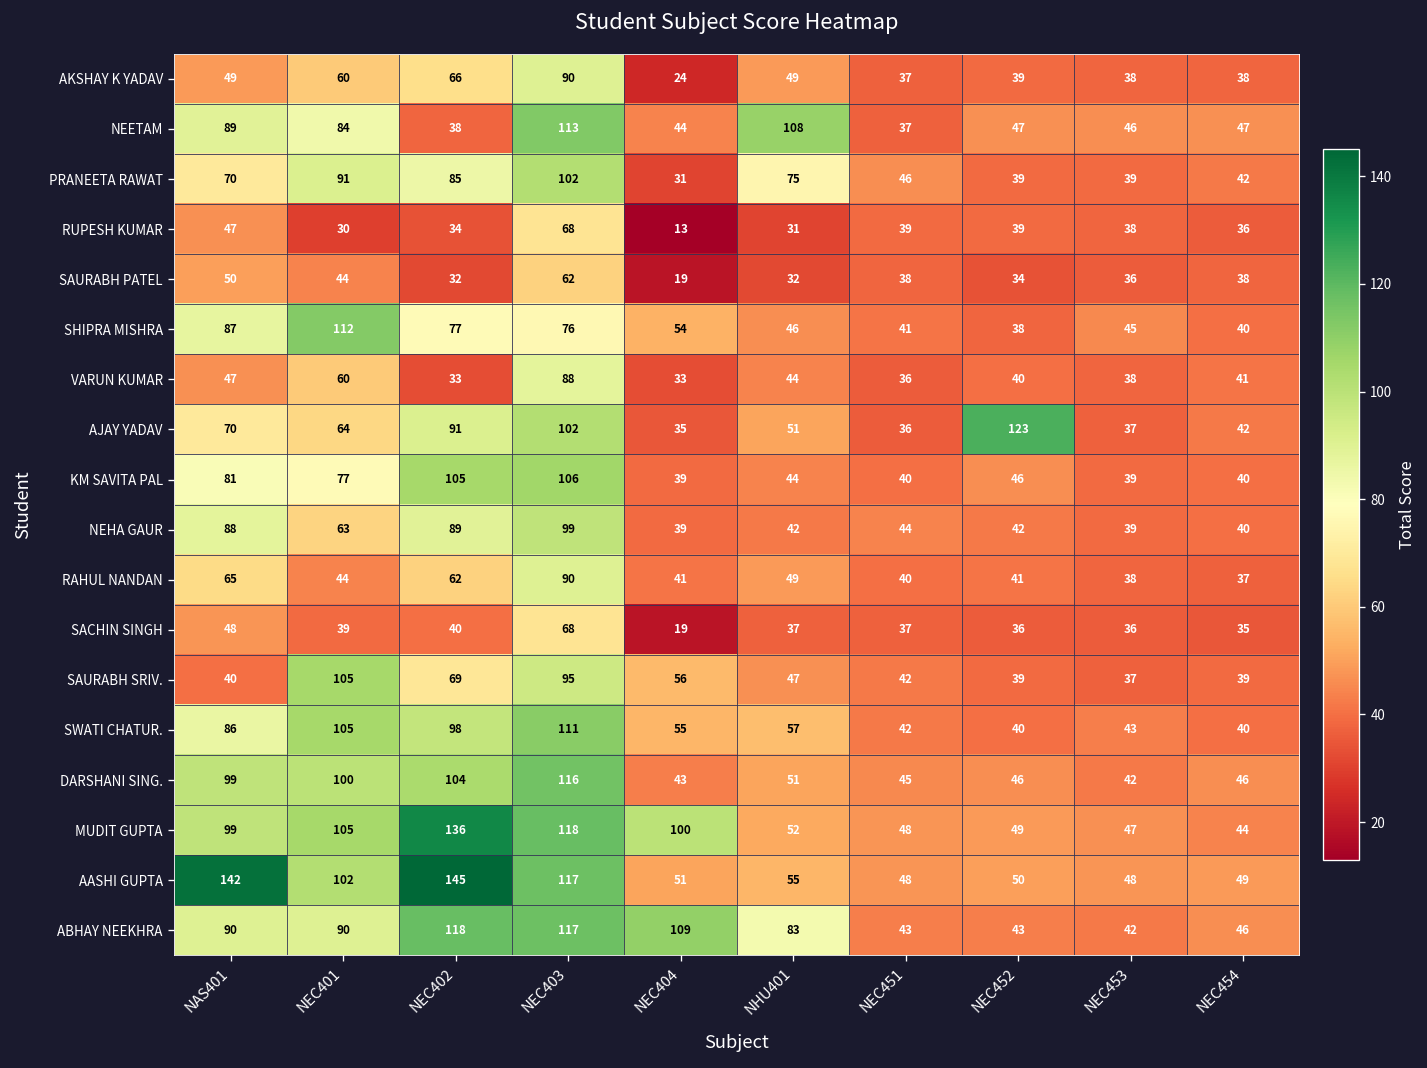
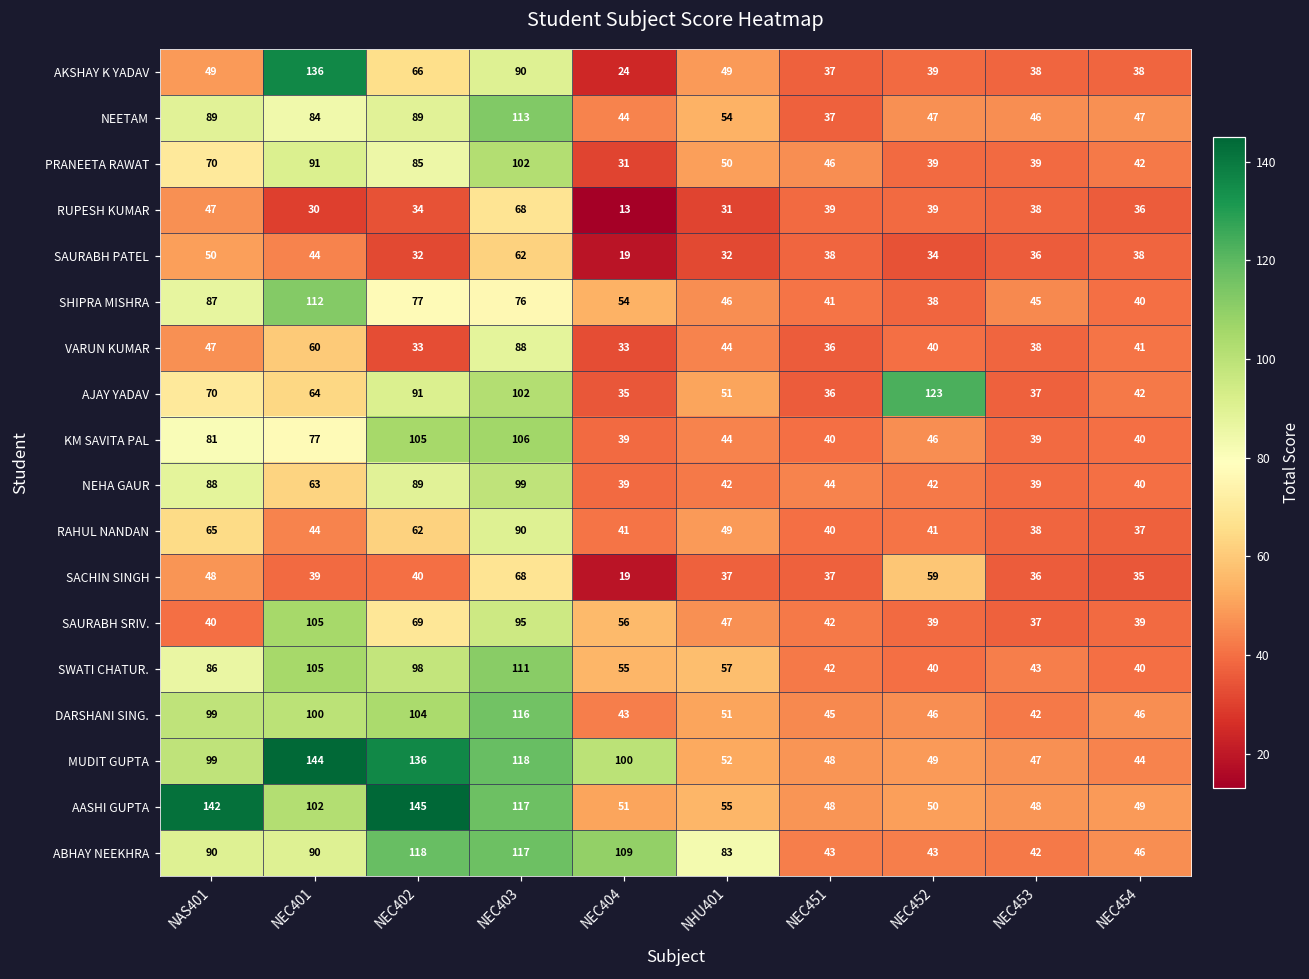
  {
    "AKSHAY K YADAV": {
      "NAS401": 49,
-     "NEC401": 60,
+     "NEC401": 136,
      "NEC402": 66,
      "NEC403": 90,
      "NEC404": 24,
      "NHU401": 49,
      "NEC451": 37,
      "NEC452": 39,
      "NEC453": 38,
      "NEC454": 38
    },
    "NEETAM": {
      "NAS401": 89,
      "NEC401": 84,
-     "NEC402": 38,
+     "NEC402": 89,
      "NEC403": 113,
      "NEC404": 44,
-     "NHU401": 108,
+     "NHU401": 54,
      "NEC451": 37,
      "NEC452": 47,
      "NEC453": 46,
      "NEC454": 47
    },
    "PRANEETA RAWAT": {
      "NAS401": 70,
      "NEC401": 91,
      "NEC402": 85,
      "NEC403": 102,
      "NEC404": 31,
-     "NHU401": 75,
+     "NHU401": 50,
      "NEC451": 46,
      "NEC452": 39,
      "NEC453": 39,
      "NEC454": 42
    },
    "RUPESH KUMAR": {
      "NAS401": 47,
      "NEC401": 30,
      "NEC402": 34,
      "NEC403": 68,
      "NEC404": 13,
      "NHU401": 31,
      "NEC451": 39,
      "NEC452": 39,
      "NEC453": 38,
      "NEC454": 36
    },
    "SAURABH PATEL": {
      "NAS401": 50,
      "NEC401": 44,
      "NEC402": 32,
      "NEC403": 62,
      "NEC404": 19,
      "NHU401": 32,
      "NEC451": 38,
      "NEC452": 34,
      "NEC453": 36,
      "NEC454": 38
    },
    "SHIPRA MISHRA": {
      "NAS401": 87,
      "NEC401": 112,
      "NEC402": 77,
      "NEC403": 76,
      "NEC404": 54,
      "NHU401": 46,
      "NEC451": 41,
      "NEC452": 38,
      "NEC453": 45,
      "NEC454": 40
    },
    "VARUN KUMAR": {
      "NAS401": 47,
      "NEC401": 60,
      "NEC402": 33,
      "NEC403": 88,
      "NEC404": 33,
      "NHU401": 44,
      "NEC451": 36,
      "NEC452": 40,
      "NEC453": 38,
      "NEC454": 41
    },
    "AJAY YADAV": {
      "NAS401": 70,
      "NEC401": 64,
      "NEC402": 91,
      "NEC403": 102,
      "NEC404": 35,
      "NHU401": 51,
      "NEC451": 36,
      "NEC452": 123,
      "NEC453": 37,
      "NEC454": 42
    },
    "KM SAVITA PAL": {
      "NAS401": 81,
      "NEC401": 77,
      "NEC402": 105,
      "NEC403": 106,
      "NEC404": 39,
      "NHU401": 44,
      "NEC451": 40,
      "NEC452": 46,
      "NEC453": 39,
      "NEC454": 40
    },
    "NEHA GAUR": {
      "NAS401": 88,
      "NEC401": 63,
      "NEC402": 89,
      "NEC403": 99,
      "NEC404": 39,
      "NHU401": 42,
      "NEC451": 44,
      "NEC452": 42,
      "NEC453": 39,
      "NEC454": 40
    },
    "RAHUL NANDAN": {
      "NAS401": 65,
      "NEC401": 44,
      "NEC402": 62,
      "NEC403": 90,
      "NEC404": 41,
      "NHU401": 49,
      "NEC451": 40,
      "NEC452": 41,
      "NEC453": 38,
      "NEC454": 37
    },
    "SACHIN SINGH": {
      "NAS401": 48,
      "NEC401": 39,
      "NEC402": 40,
      "NEC403": 68,
      "NEC404": 19,
      "NHU401": 37,
      "NEC451": 37,
-     "NEC452": 36,
+     "NEC452": 59,
      "NEC453": 36,
      "NEC454": 35
    },
    "SAURABH SRIV.": {
      "NAS401": 40,
      "NEC401": 105,
      "NEC402": 69,
      "NEC403": 95,
      "NEC404": 56,
      "NHU401": 47,
      "NEC451": 42,
      "NEC452": 39,
      "NEC453": 37,
      "NEC454": 39
    },
    "SWATI CHATUR.": {
      "NAS401": 86,
      "NEC401": 105,
      "NEC402": 98,
      "NEC403": 111,
      "NEC404": 55,
      "NHU401": 57,
      "NEC451": 42,
      "NEC452": 40,
      "NEC453": 43,
      "NEC454": 40
    },
    "DARSHANI SING.": {
      "NAS401": 99,
      "NEC401": 100,
      "NEC402": 104,
      "NEC403": 116,
      "NEC404": 43,
      "NHU401": 51,
      "NEC451": 45,
      "NEC452": 46,
      "NEC453": 42,
      "NEC454": 46
    },
    "MUDIT GUPTA": {
      "NAS401": 99,
-     "NEC401": 105,
+     "NEC401": 144,
      "NEC402": 136,
      "NEC403": 118,
      "NEC404": 100,
      "NHU401": 52,
      "NEC451": 48,
      "NEC452": 49,
      "NEC453": 47,
      "NEC454": 44
    },
    "AASHI GUPTA": {
      "NAS401": 142,
      "NEC401": 102,
      "NEC402": 145,
      "NEC403": 117,
      "NEC404": 51,
      "NHU401": 55,
      "NEC451": 48,
      "NEC452": 50,
      "NEC453": 48,
      "NEC454": 49
    },
    "ABHAY NEEKHRA": {
      "NAS401": 90,
      "NEC401": 90,
      "NEC402": 118,
      "NEC403": 117,
      "NEC404": 109,
      "NHU401": 83,
      "NEC451": 43,
      "NEC452": 43,
      "NEC453": 42,
      "NEC454": 46
    }
  }
